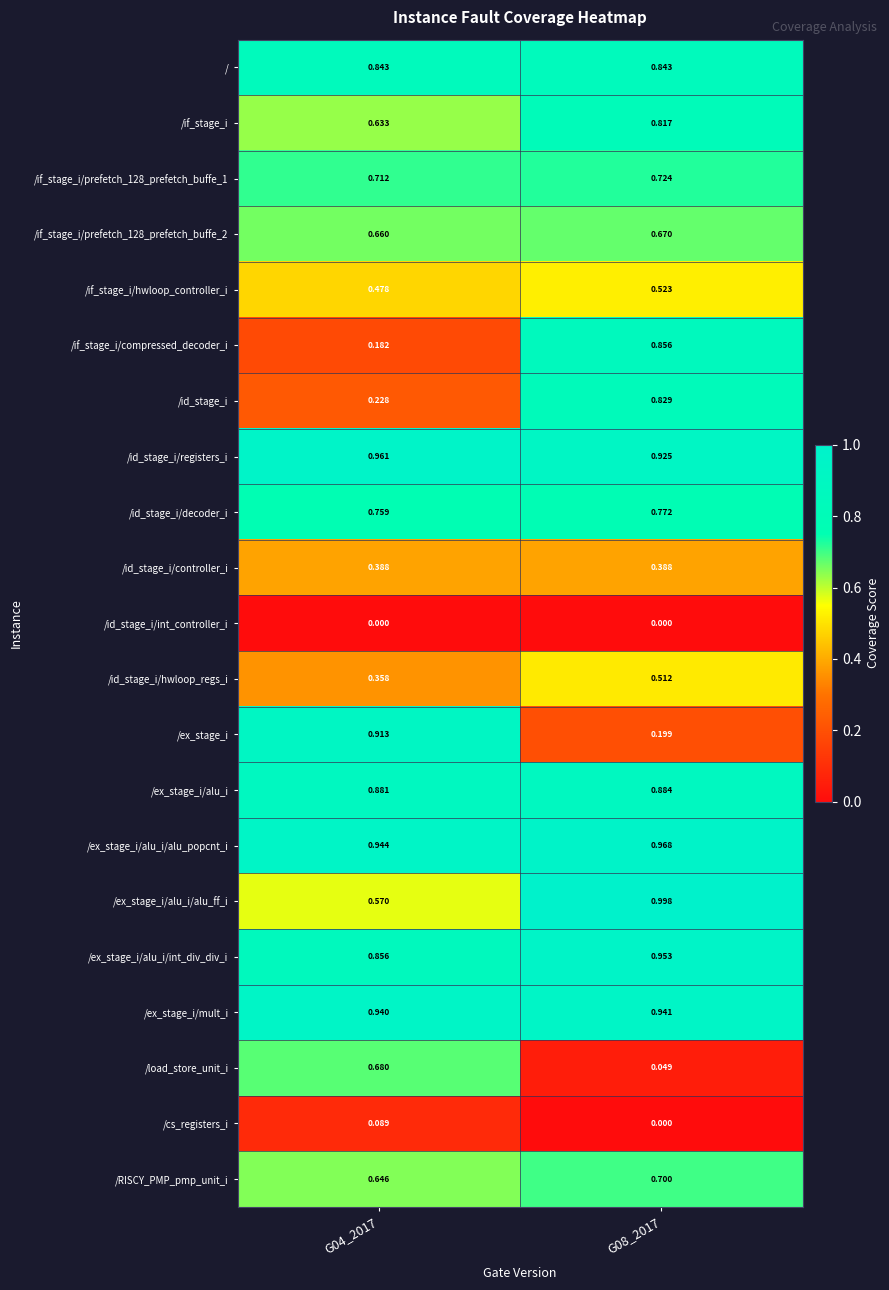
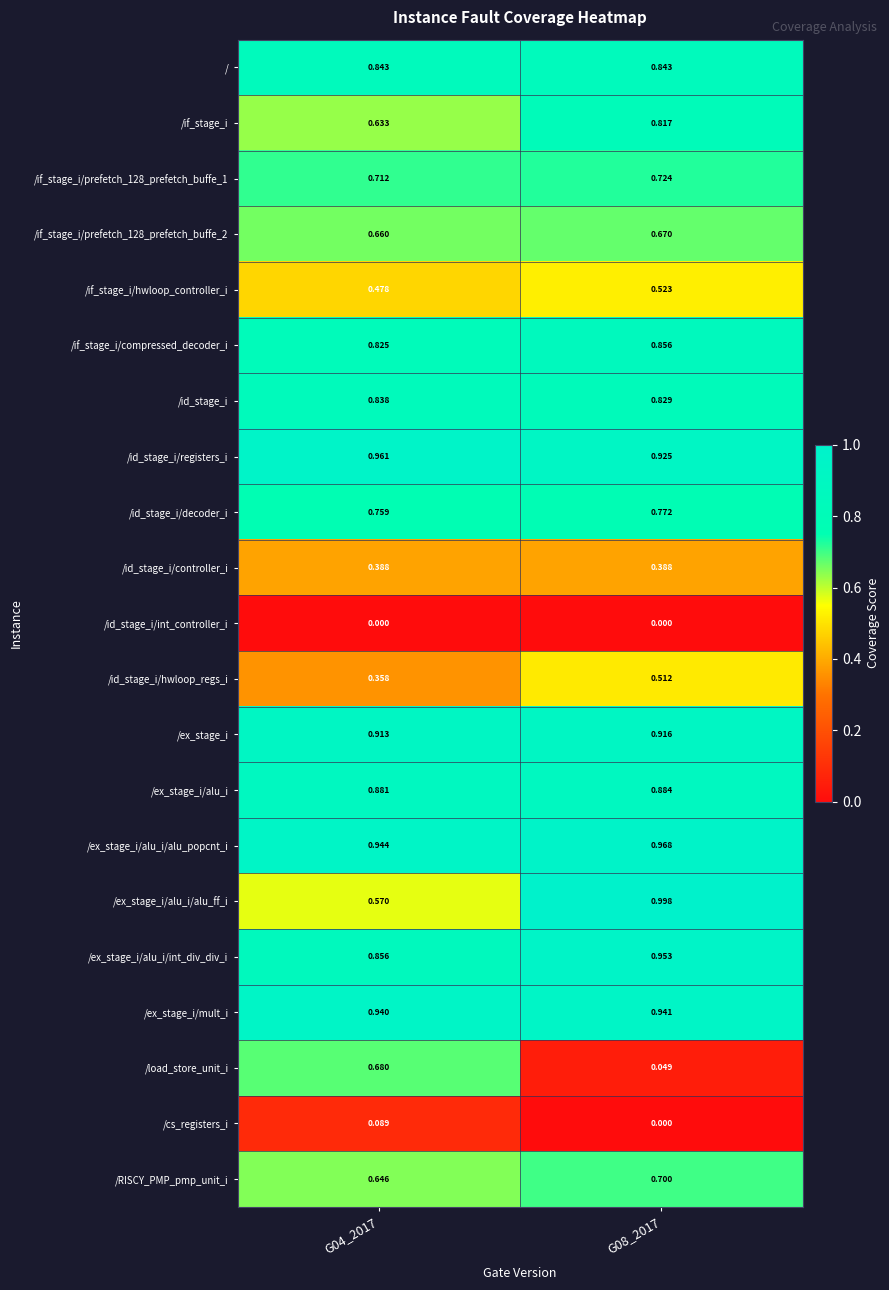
  {
    "/": {
      "G04_2017": 0.843,
      "G08_2017": 0.843
    },
    "/if_stage_i": {
      "G04_2017": 0.633,
      "G08_2017": 0.817
    },
    "/if_stage_i/prefetch_128_prefetch_buffe_1": {
      "G04_2017": 0.712,
      "G08_2017": 0.724
    },
    "/if_stage_i/prefetch_128_prefetch_buffe_2": {
      "G04_2017": 0.660,
      "G08_2017": 0.670
    },
    "/if_stage_i/hwloop_controller_i": {
      "G04_2017": 0.478,
      "G08_2017": 0.523
    },
    "/if_stage_i/compressed_decoder_i": {
-     "G04_2017": 0.182,
+     "G04_2017": 0.825,
      "G08_2017": 0.856
    },
    "/id_stage_i": {
-     "G04_2017": 0.228,
+     "G04_2017": 0.838,
      "G08_2017": 0.829
    },
    "/id_stage_i/registers_i": {
      "G04_2017": 0.961,
      "G08_2017": 0.925
    },
    "/id_stage_i/decoder_i": {
      "G04_2017": 0.759,
      "G08_2017": 0.772
    },
    "/id_stage_i/controller_i": {
      "G04_2017": 0.388,
      "G08_2017": 0.388
    },
    "/id_stage_i/int_controller_i": {
      "G04_2017": 0.000,
      "G08_2017": 0.000
    },
    "/id_stage_i/hwloop_regs_i": {
      "G04_2017": 0.358,
      "G08_2017": 0.512
    },
    "/ex_stage_i": {
      "G04_2017": 0.913,
-     "G08_2017": 0.199
+     "G08_2017": 0.916
    },
    "/ex_stage_i/alu_i": {
      "G04_2017": 0.881,
      "G08_2017": 0.884
    },
    "/ex_stage_i/alu_i/alu_popcnt_i": {
      "G04_2017": 0.944,
      "G08_2017": 0.968
    },
    "/ex_stage_i/alu_i/alu_ff_i": {
      "G04_2017": 0.570,
      "G08_2017": 0.998
    },
    "/ex_stage_i/alu_i/int_div_div_i": {
      "G04_2017": 0.856,
      "G08_2017": 0.953
    },
    "/ex_stage_i/mult_i": {
      "G04_2017": 0.940,
      "G08_2017": 0.941
    },
    "/load_store_unit_i": {
      "G04_2017": 0.680,
      "G08_2017": 0.049
    },
    "/cs_registers_i": {
      "G04_2017": 0.089,
      "G08_2017": 0.000
    },
    "/RISCY_PMP_pmp_unit_i": {
      "G04_2017": 0.646,
      "G08_2017": 0.700
    }
  }
